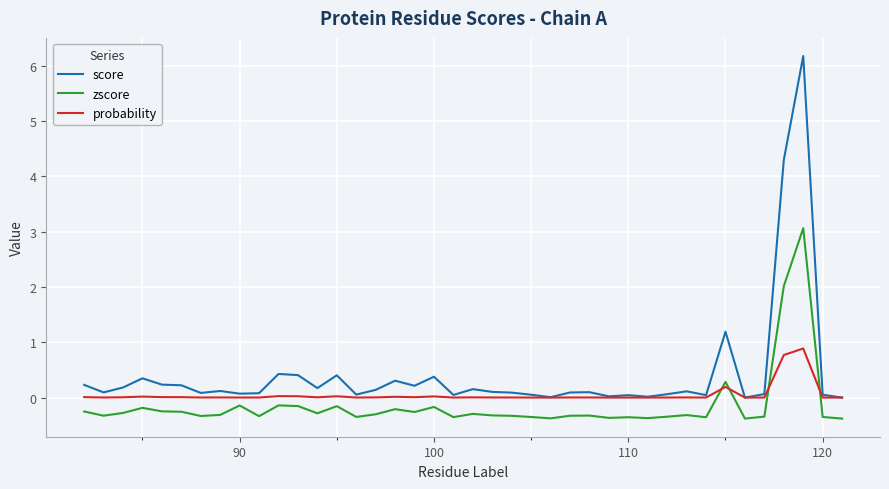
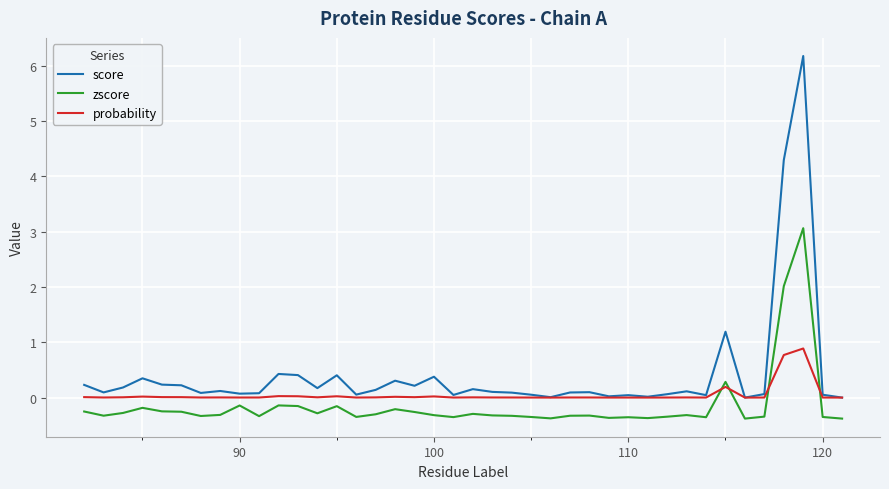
  {
    "score": {
      "90": 0.1,
      "100": 0.4,
      "120": 0.1
    },
    "zscore": {
      "90": -0.1,
-     "100": -0.2,
+     "100": -0.3,
      "110": -0.4,
      "120": -0.4
    },
    "probability": {
      "90": 0.0,
      "100": 0.0,
      "120": 0.0
    }
  }
